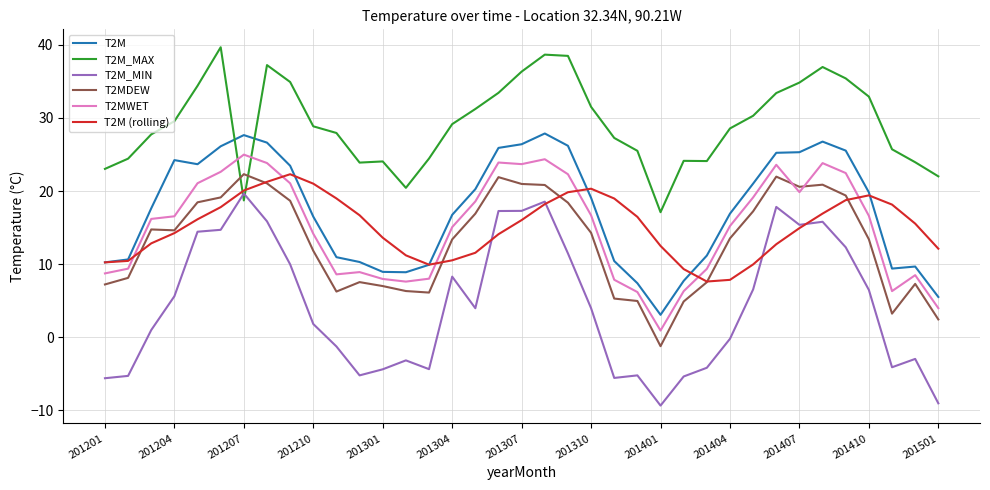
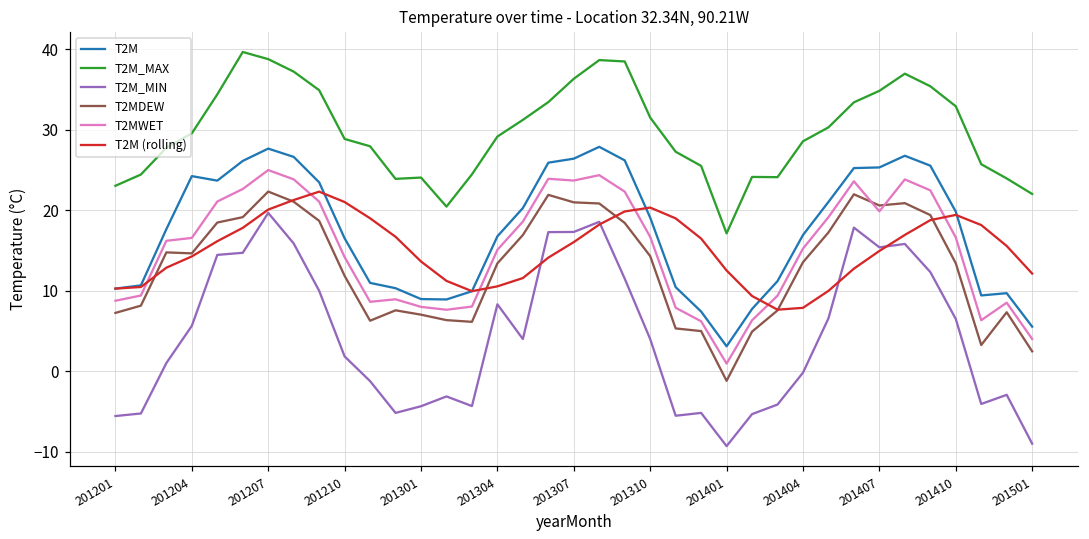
  {
    "T2M": {
      "201204": 24,
      "201207": 28,
      "201210": 17,
      "201301": 9,
      "201304": 17,
      "201307": 26,
      "201310": 19,
      "201401": 3,
      "201404": 17,
      "201407": 25,
      "201410": 20,
      "201501": 6
    },
    "T2M_MAX": {
      "201201": 23,
      "201204": 30,
-     "201207": 19,
+     "201207": 39,
      "201210": 29,
      "201301": 24,
      "201304": 29,
      "201307": 36,
      "201310": 32,
      "201401": 17,
      "201404": 29,
      "201407": 35,
      "201410": 33,
      "201501": 22
    },
    "T2M_MIN": {
      "201201": -6,
      "201204": 6,
      "201207": 20,
      "201210": 2,
      "201301": -4,
      "201304": 8,
      "201307": 17,
      "201310": 4,
      "201401": -9,
      "201404": 0,
      "201407": 15,
      "201410": 6,
      "201501": -9
    },
    "T2MDEW": {
      "201201": 7,
      "201204": 15,
      "201207": 22,
      "201210": 12,
      "201301": 7,
      "201304": 13,
      "201307": 21,
      "201310": 14,
      "201401": -1,
      "201404": 14,
      "201407": 21,
      "201410": 13,
      "201501": 2
    },
    "T2MWET": {
      "201201": 9,
      "201204": 17,
      "201207": 25,
      "201210": 14,
      "201301": 8,
      "201304": 15,
      "201307": 24,
      "201310": 17,
      "201401": 1,
      "201404": 15,
      "201407": 20,
      "201410": 17,
      "201501": 4
    },
    "T2M (rolling)": {
      "201204": 14,
      "201207": 20,
      "201210": 21,
      "201301": 14,
      "201304": 11,
      "201307": 16,
      "201310": 20,
      "201401": 13,
      "201404": 8,
      "201407": 15,
      "201410": 19,
      "201501": 12
    }
  }
